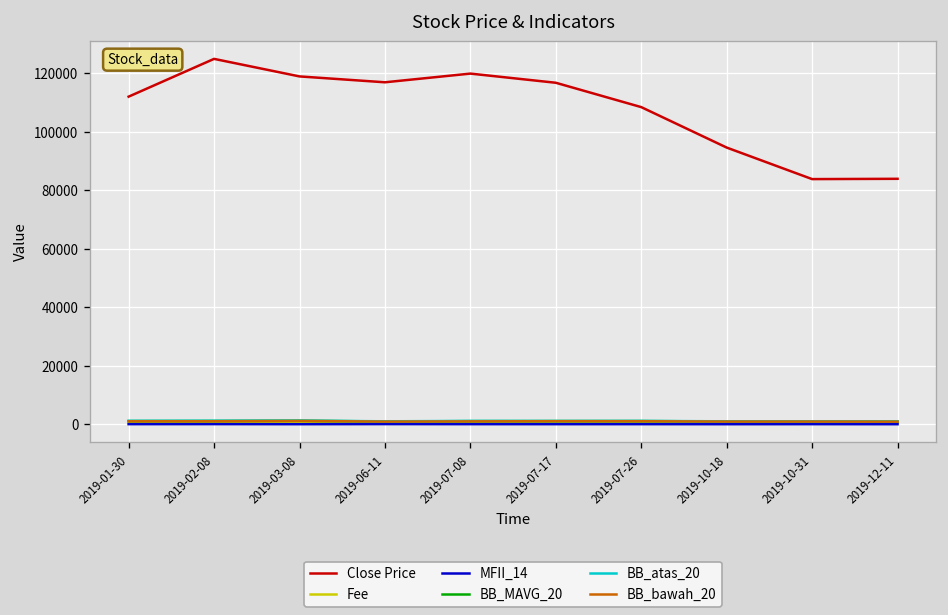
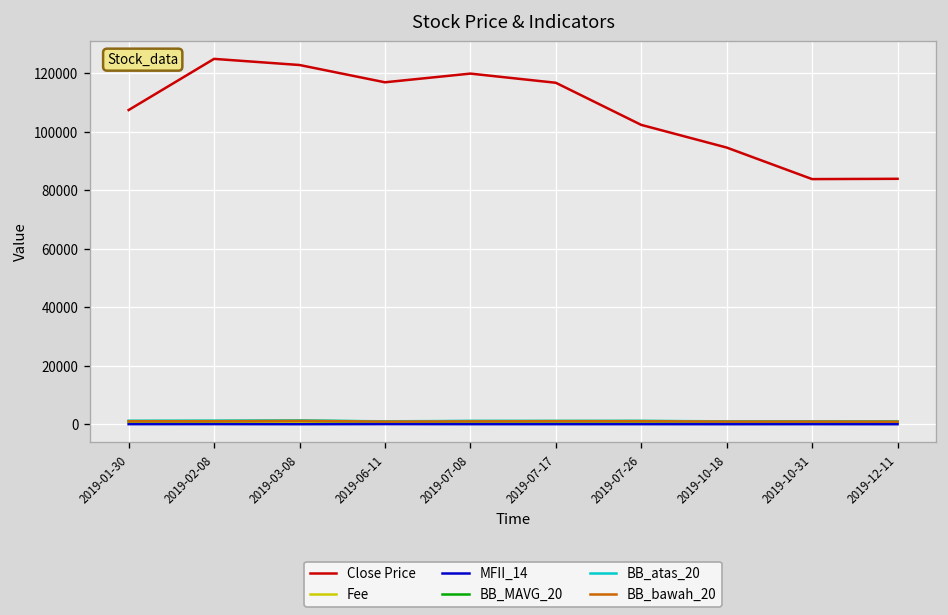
  {
    "Close Price": {
-     "2019-01-30": 112000,
+     "2019-01-30": 108000,
      "2019-02-08": 125000,
-     "2019-03-08": 119000,
+     "2019-03-08": 123000,
      "2019-06-11": 117000,
      "2019-07-08": 120000,
      "2019-07-17": 117000,
-     "2019-07-26": 109000,
+     "2019-07-26": 102000,
      "2019-10-18": 95000,
      "2019-10-31": 84000,
      "2019-12-11": 84000
    }
  }
